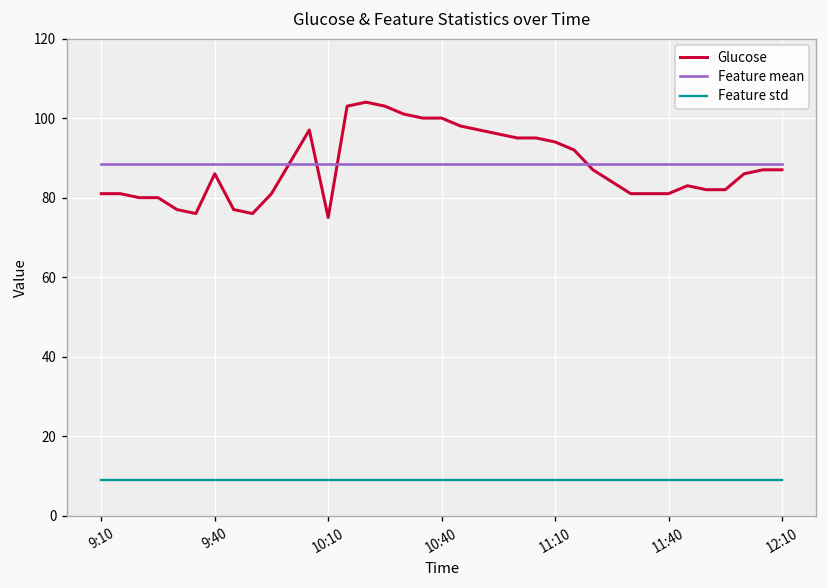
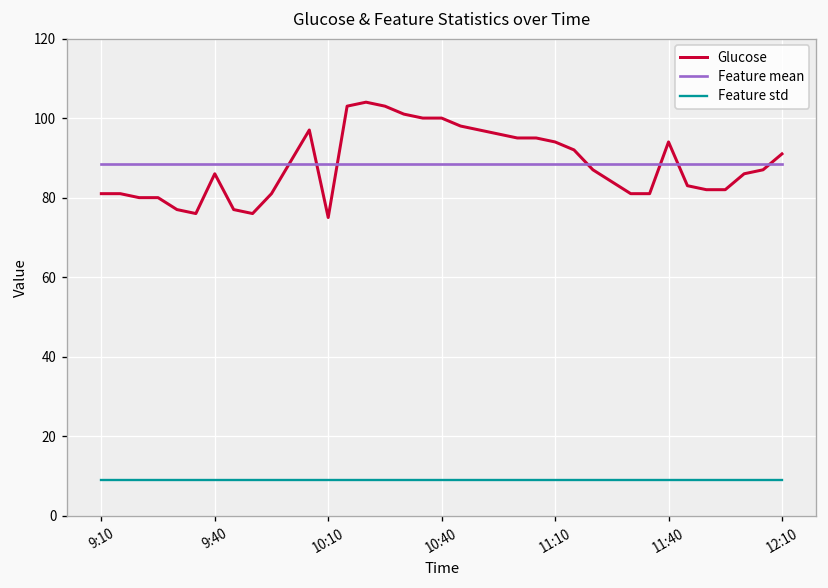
  {
    "Glucose": {
      "9:10": 81,
      "9:40": 86,
      "10:10": 75,
      "10:40": 100,
      "11:10": 94,
-     "11:40": 81,
-     "12:10": 87
+     "11:40": 94,
+     "12:10": 91
    },
    "Feature mean": {
      "9:10": 88,
      "9:40": 88,
      "10:10": 88,
      "10:40": 88,
      "11:10": 88,
      "11:40": 88,
      "12:10": 88
    },
    "Feature std": {
      "9:10": 9,
      "9:40": 9,
      "10:10": 9,
      "10:40": 9,
      "11:10": 9,
      "11:40": 9,
      "12:10": 9
    }
  }
